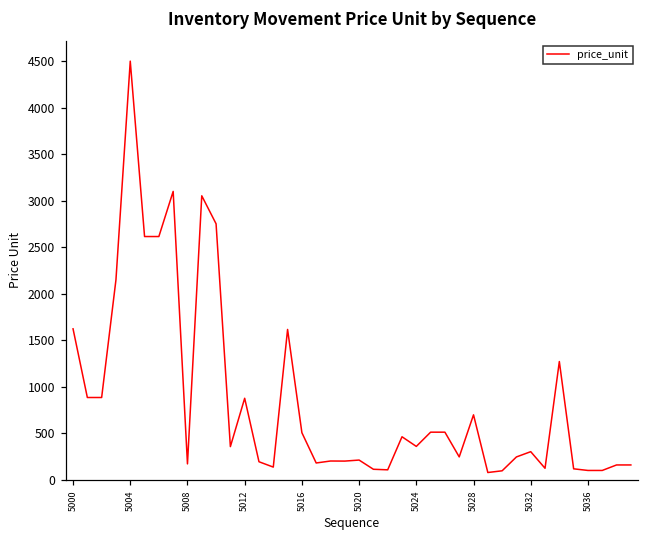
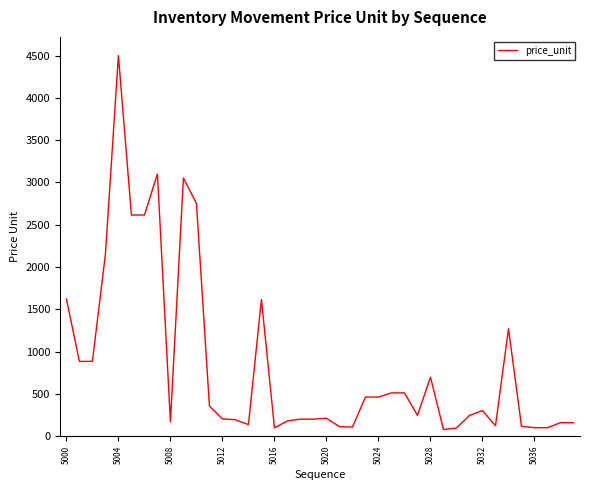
  {
    "5000": 1600,
    "5004": 4500,
    "5008": 200,
-   "5012": 900,
-   "5016": 500,
+   "5012": 200,
+   "5016": 100,
    "5020": 200,
-   "5024": 400,
+   "5024": 500,
    "5028": 700,
    "5032": 300,
    "5036": 100
  }
